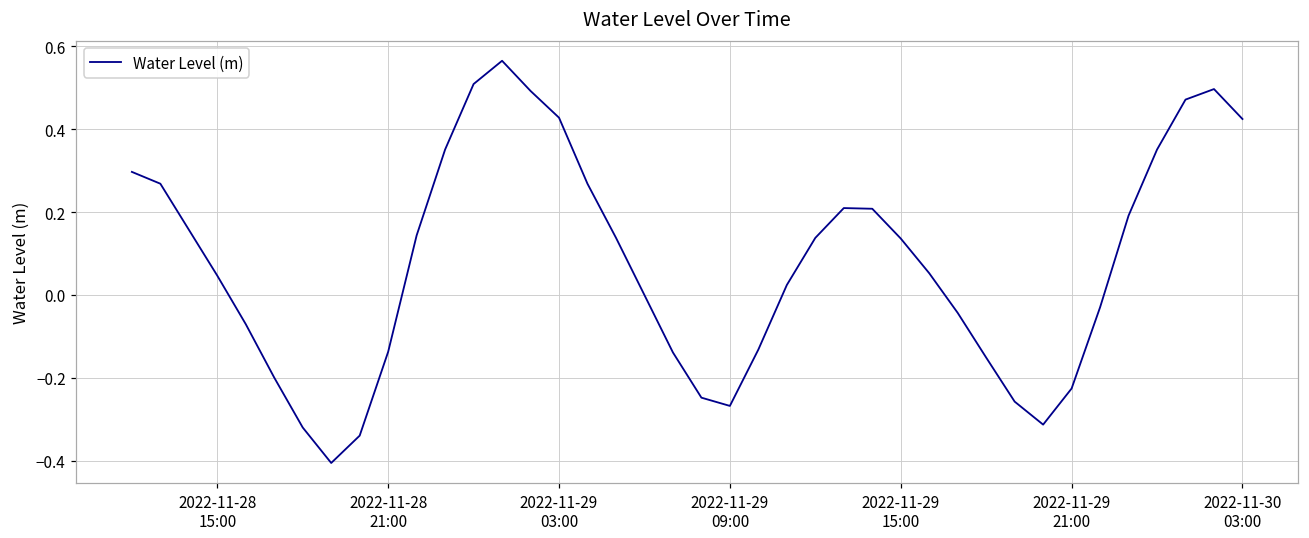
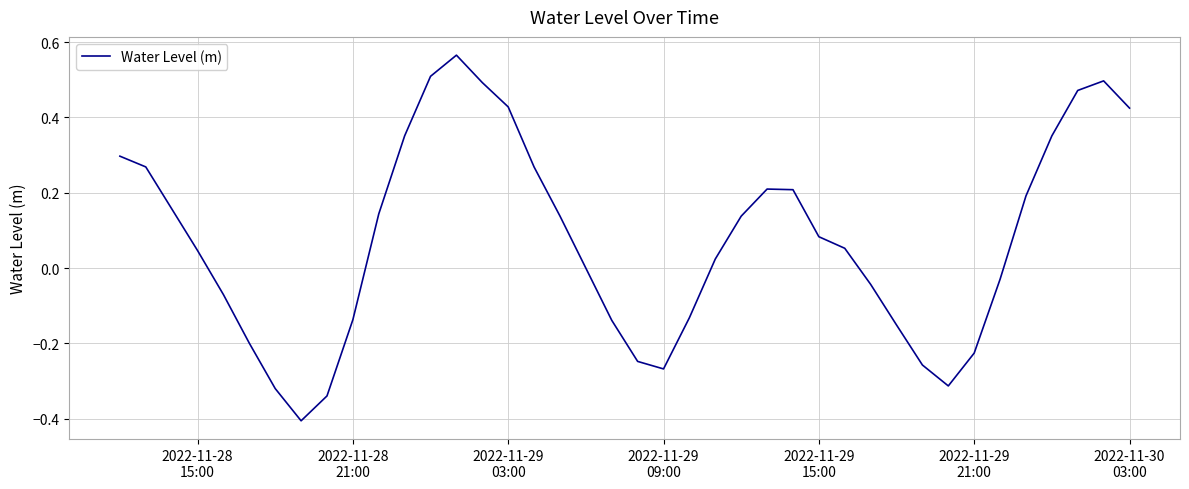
  {
    "2022-11-28 15:00": 0.05,
    "2022-11-28 21:00": -0.14,
    "2022-11-29 03:00": 0.43,
    "2022-11-29 09:00": -0.27,
-   "2022-11-29 15:00": 0.14,
+   "2022-11-29 15:00": 0.08,
    "2022-11-29 21:00": -0.23,
    "2022-11-30 03:00": 0.42
  }
